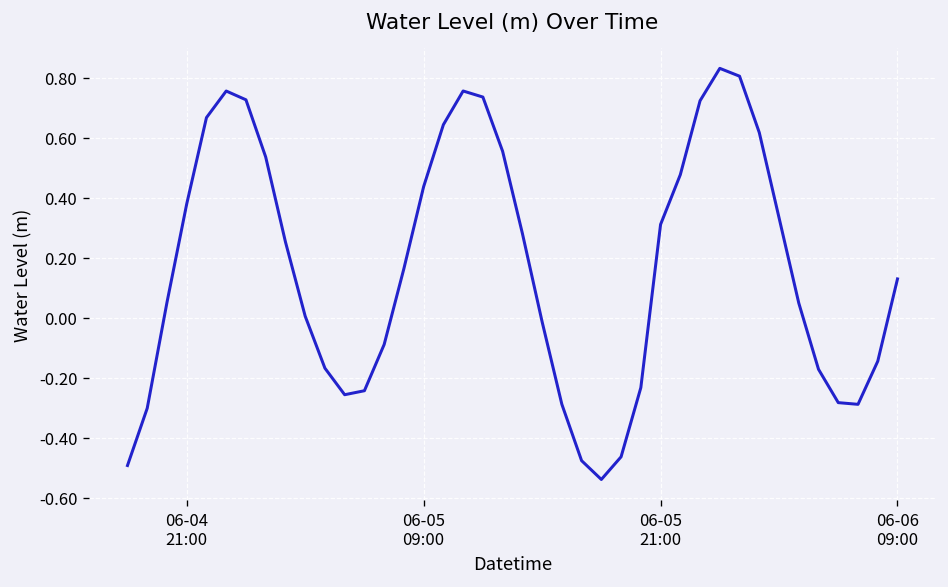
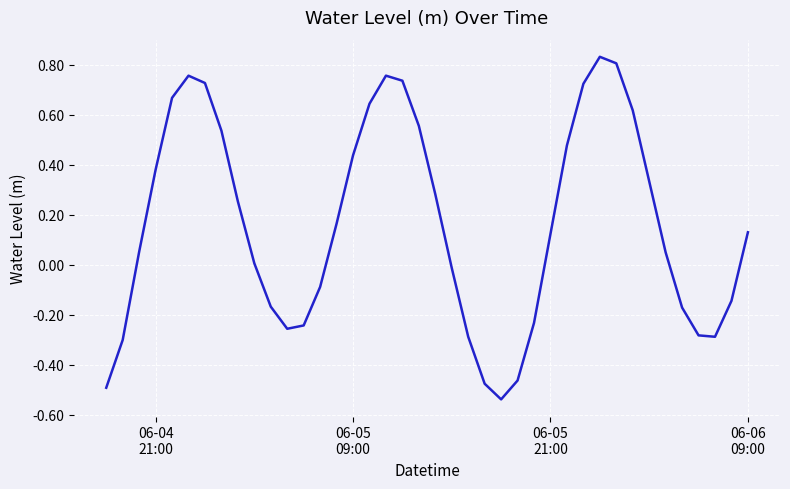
  {
    "06-04 21:00": 0.38,
    "06-05 09:00": 0.44,
-   "06-05 21:00": 0.31,
+   "06-05 21:00": 0.12,
    "06-06 09:00": 0.13
  }
